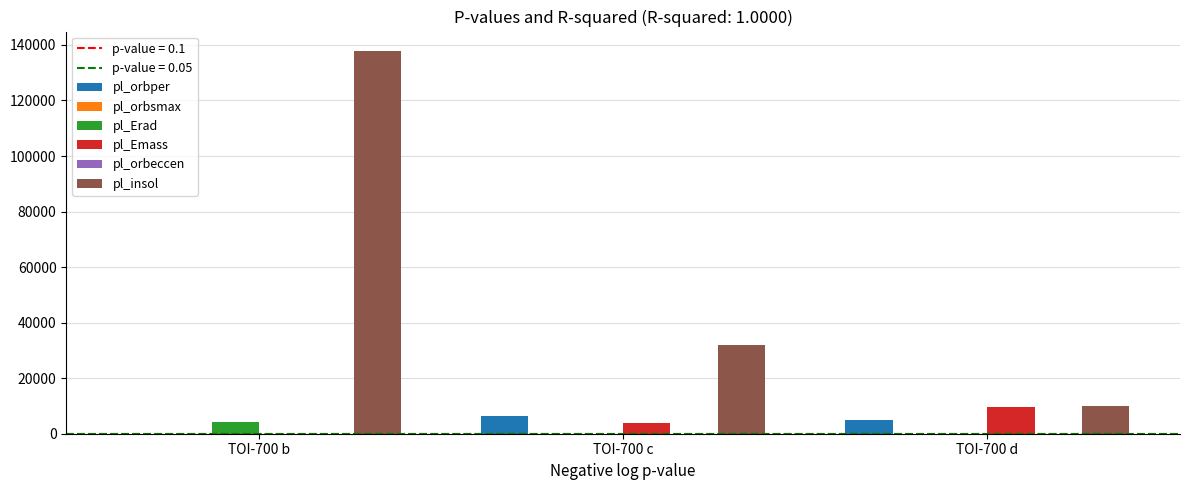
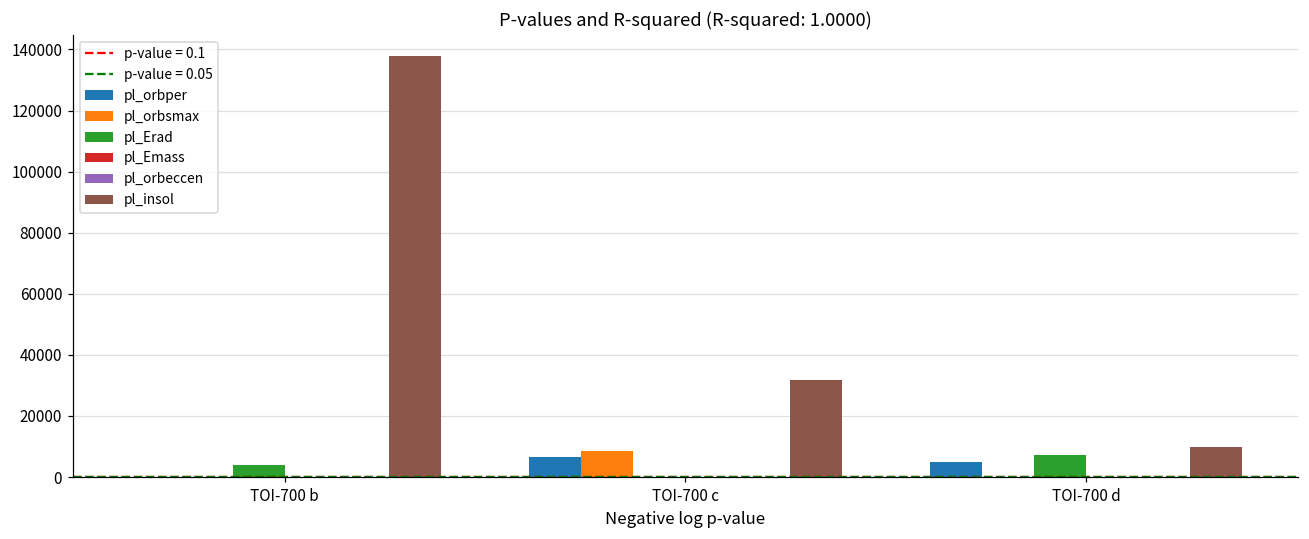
  {
    "pl_orbper": {
      "TOI-700 c": 6000,
      "TOI-700 d": 5000
    },
    "pl_orbsmax": {
-     "TOI-700 c": 0
+     "TOI-700 c": 9000
    },
    "pl_Erad": {
      "TOI-700 b": 4000,
-     "TOI-700 d": 0
+     "TOI-700 d": 7000
    },
    "pl_Emass": {
-     "TOI-700 c": 4000,
-     "TOI-700 d": 10000
+     "TOI-700 c": 0,
+     "TOI-700 d": 0
    },
    "pl_insol": {
      "TOI-700 b": 138000,
      "TOI-700 c": 32000,
      "TOI-700 d": 10000
    }
  }
